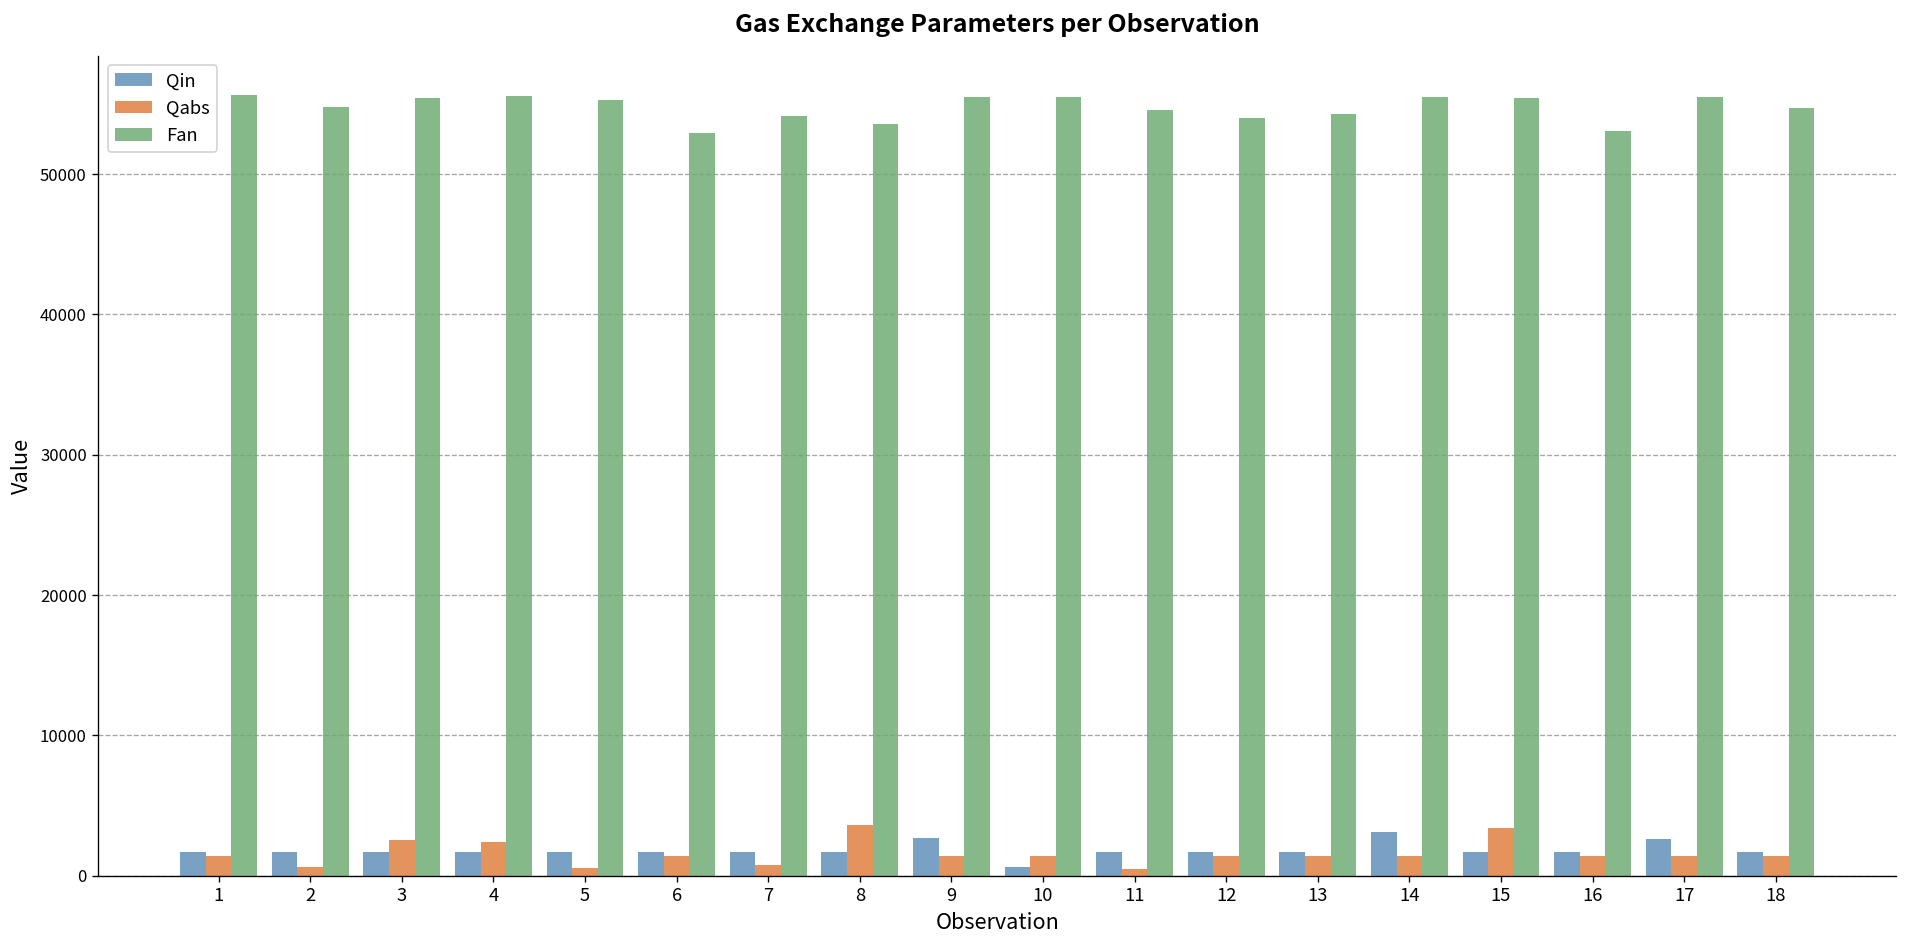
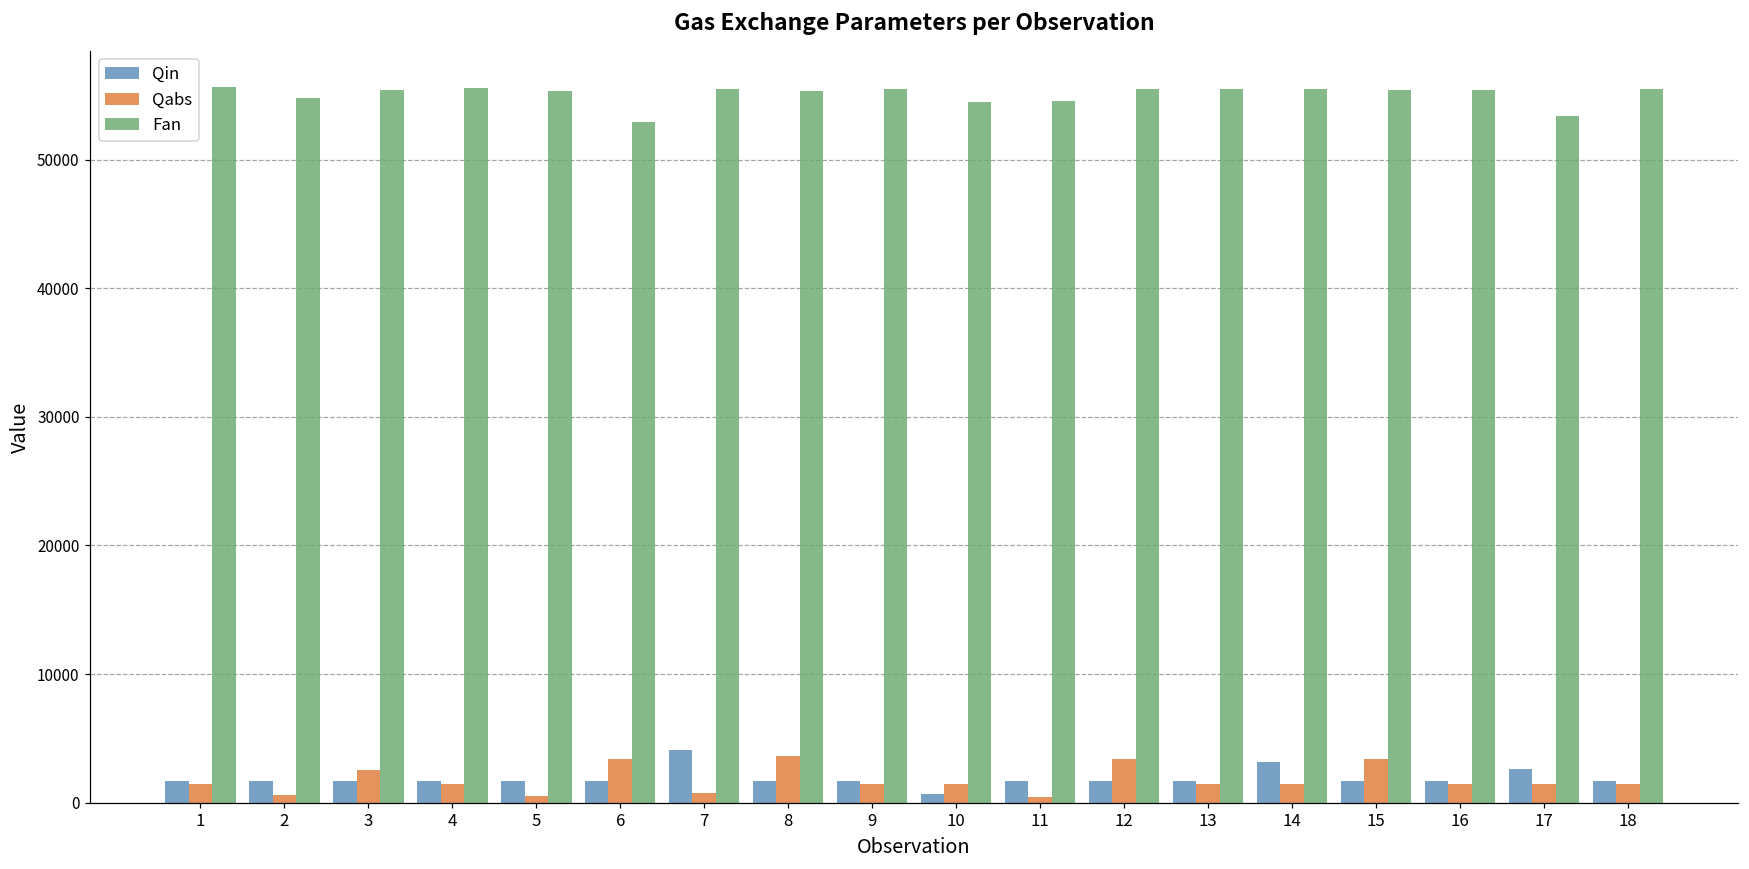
  {
    "Qin": {
      "1": 1700,
      "2": 1700,
      "3": 1700,
      "4": 1700,
      "5": 1700,
      "6": 1700,
-     "7": 1700,
+     "7": 4100,
      "8": 1700,
-     "9": 2700,
+     "9": 1700,
      "10": 600,
      "11": 1700,
      "12": 1700,
      "13": 1700,
      "14": 3100,
      "15": 1700,
      "16": 1700,
      "17": 2600,
      "18": 1700
    },
    "Qabs": {
      "1": 1400,
      "2": 600,
      "3": 2500,
-     "4": 2400,
+     "4": 1400,
      "5": 600,
-     "6": 1400,
+     "6": 3400,
      "7": 700,
      "8": 3600,
      "9": 1400,
      "10": 1400,
      "11": 500,
-     "12": 1400,
+     "12": 3400,
      "13": 1400,
      "14": 1400,
      "15": 3400,
      "16": 1400,
      "17": 1400,
      "18": 1400
    },
    "Fan": {
      "1": 55700,
      "2": 54800,
      "3": 55400,
      "4": 55600,
      "5": 55300,
      "6": 53000,
-     "7": 54100,
-     "8": 53600,
+     "7": 55500,
+     "8": 55300,
      "9": 55500,
-     "10": 55500,
+     "10": 54500,
      "11": 54500,
-     "12": 54000,
-     "13": 54300,
+     "12": 55500,
+     "13": 55500,
      "14": 55500,
      "15": 55400,
-     "16": 53100,
-     "17": 55500,
-     "18": 54700
+     "16": 55400,
+     "17": 53400,
+     "18": 55500
    }
  }
